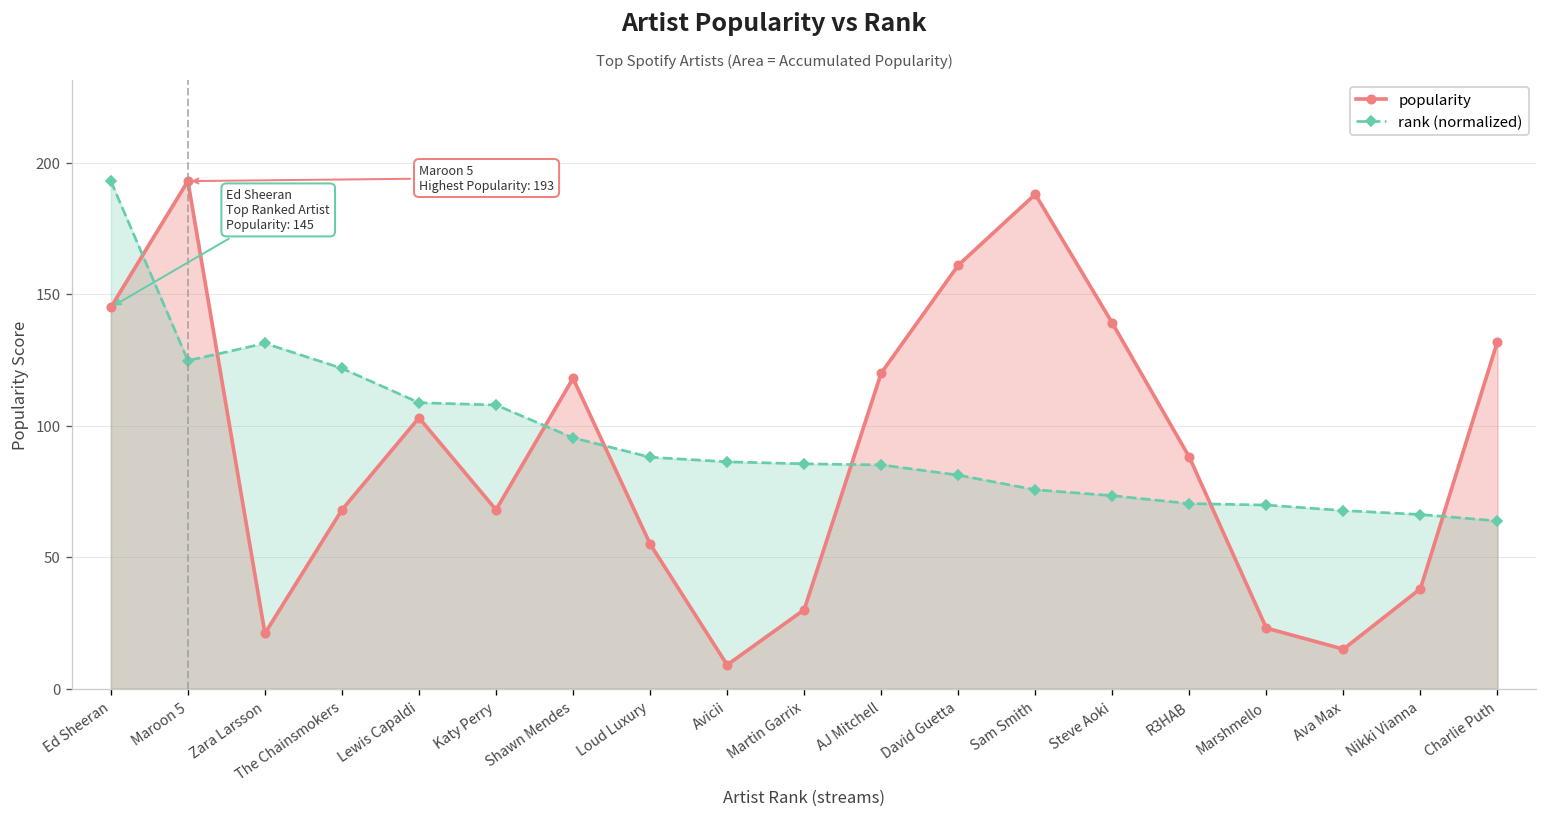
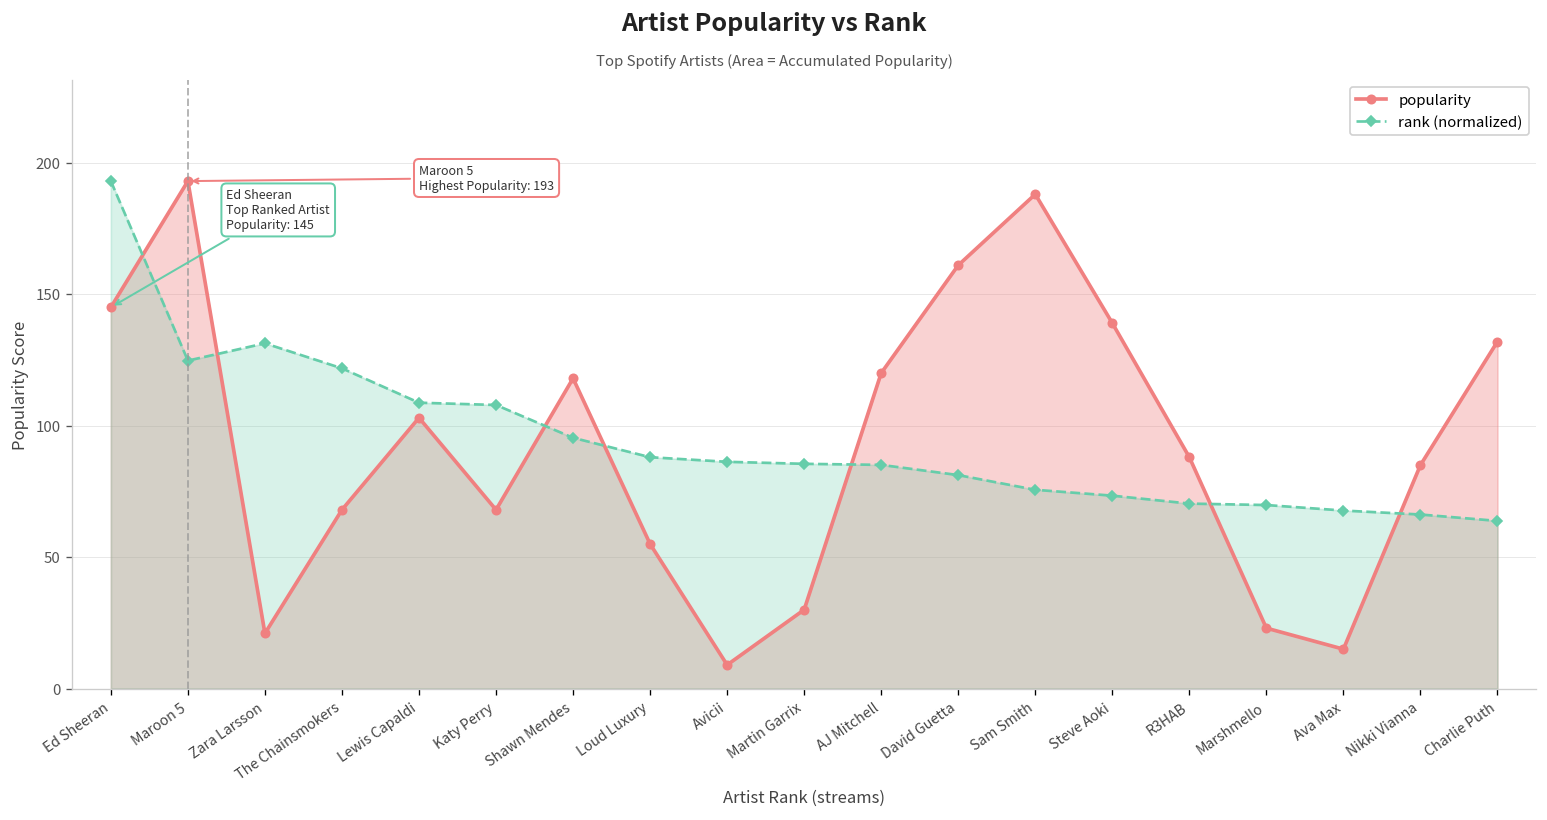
  {
    "popularity": {
      "Zara Larsson": 21,
      "The Chainsmokers": 68,
      "Lewis Capaldi": 103,
      "Katy Perry": 68,
      "Shawn Mendes": 118,
      "Loud Luxury": 55,
      "Avicii": 9,
      "Martin Garrix": 30,
      "AJ Mitchell": 120,
      "David Guetta": 161,
      "Sam Smith": 188,
      "Steve Aoki": 139,
      "R3HAB": 88,
      "Marshmello": 23,
      "Ava Max": 15,
-     "Nikki Vianna": 38,
+     "Nikki Vianna": 85,
      "Charlie Puth": 132
    },
    "rank (normalized)": {
      "Ed Sheeran": 193,
      "Maroon 5": 125,
      "Zara Larsson": 131,
      "The Chainsmokers": 122,
      "Lewis Capaldi": 109,
      "Katy Perry": 108,
      "Shawn Mendes": 95,
      "Loud Luxury": 88,
      "Avicii": 86,
      "Martin Garrix": 85,
      "AJ Mitchell": 85,
      "David Guetta": 81,
      "Sam Smith": 76,
      "Steve Aoki": 73,
      "R3HAB": 70,
      "Marshmello": 70,
      "Ava Max": 68,
      "Nikki Vianna": 66,
      "Charlie Puth": 64
    }
  }
